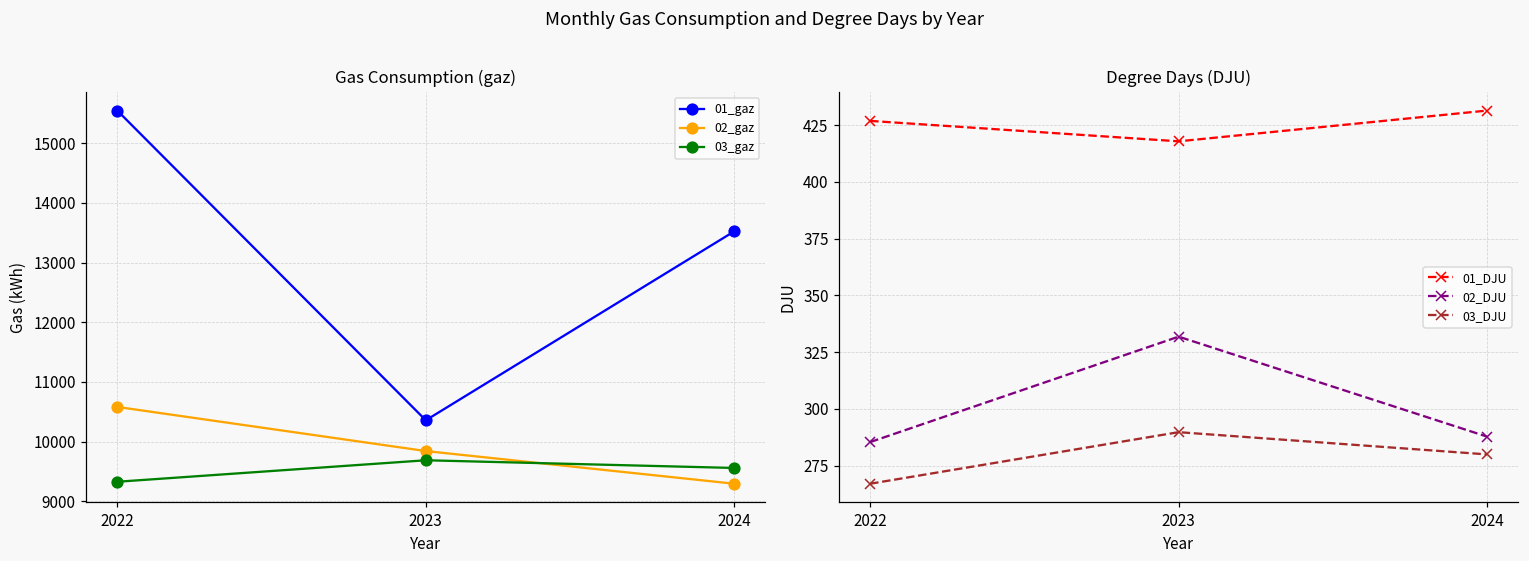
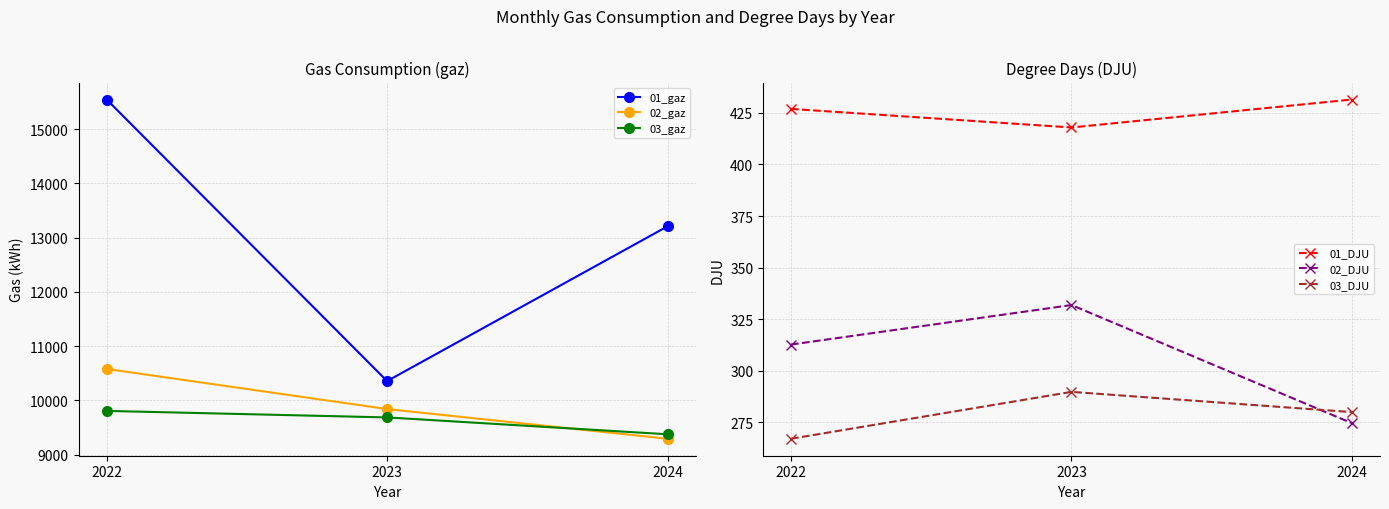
  {
    "Gas Consumption (gaz)": {
      "01_gaz": {
        "2022": 15500,
        "2023": 10400,
-       "2024": 13500
+       "2024": 13200
      },
      "02_gaz": {
        "2022": 10600,
        "2023": 9800,
        "2024": 9300
      },
      "03_gaz": {
-       "2022": 9300,
+       "2022": 9800,
        "2023": 9700,
-       "2024": 9600
+       "2024": 9400
      }
    },
    "Degree Days (DJU)": {
      "01_DJU": {
        "2022": 427,
        "2023": 418,
        "2024": 431
      },
      "02_DJU": {
-       "2022": 285,
+       "2022": 313,
        "2023": 332,
-       "2024": 288
+       "2024": 275
      },
      "03_DJU": {
        "2022": 267,
        "2023": 290,
        "2024": 280
      }
    }
  }
